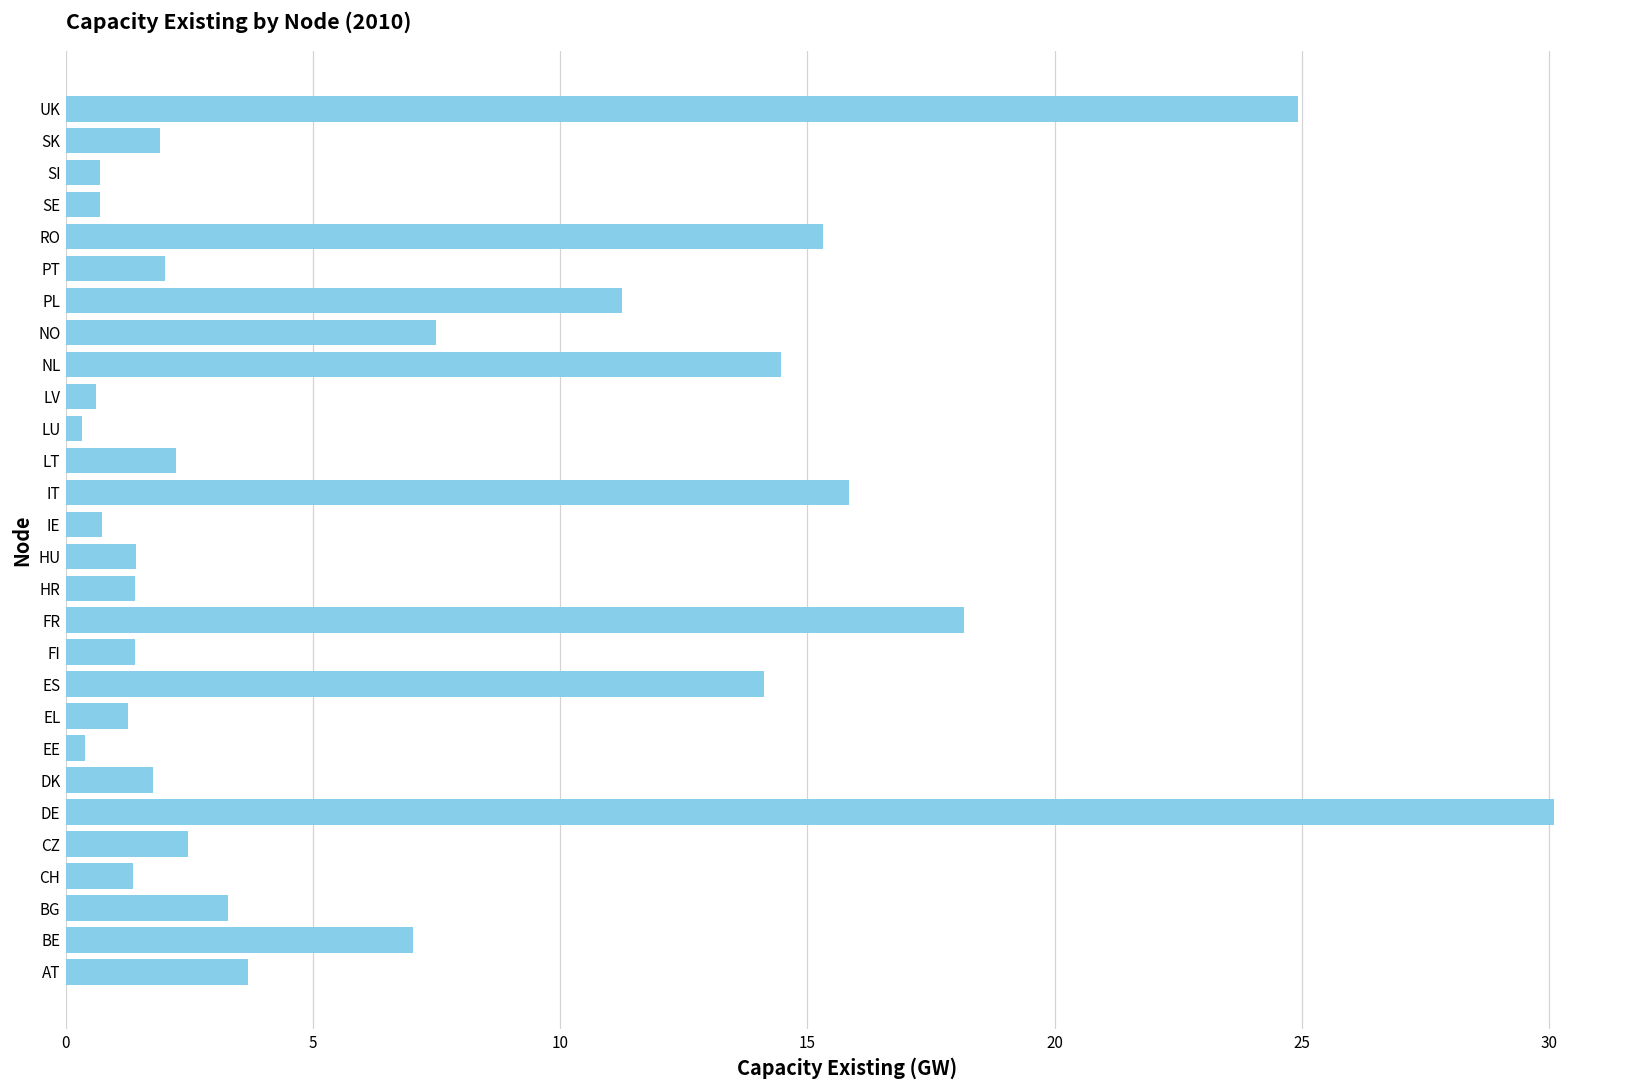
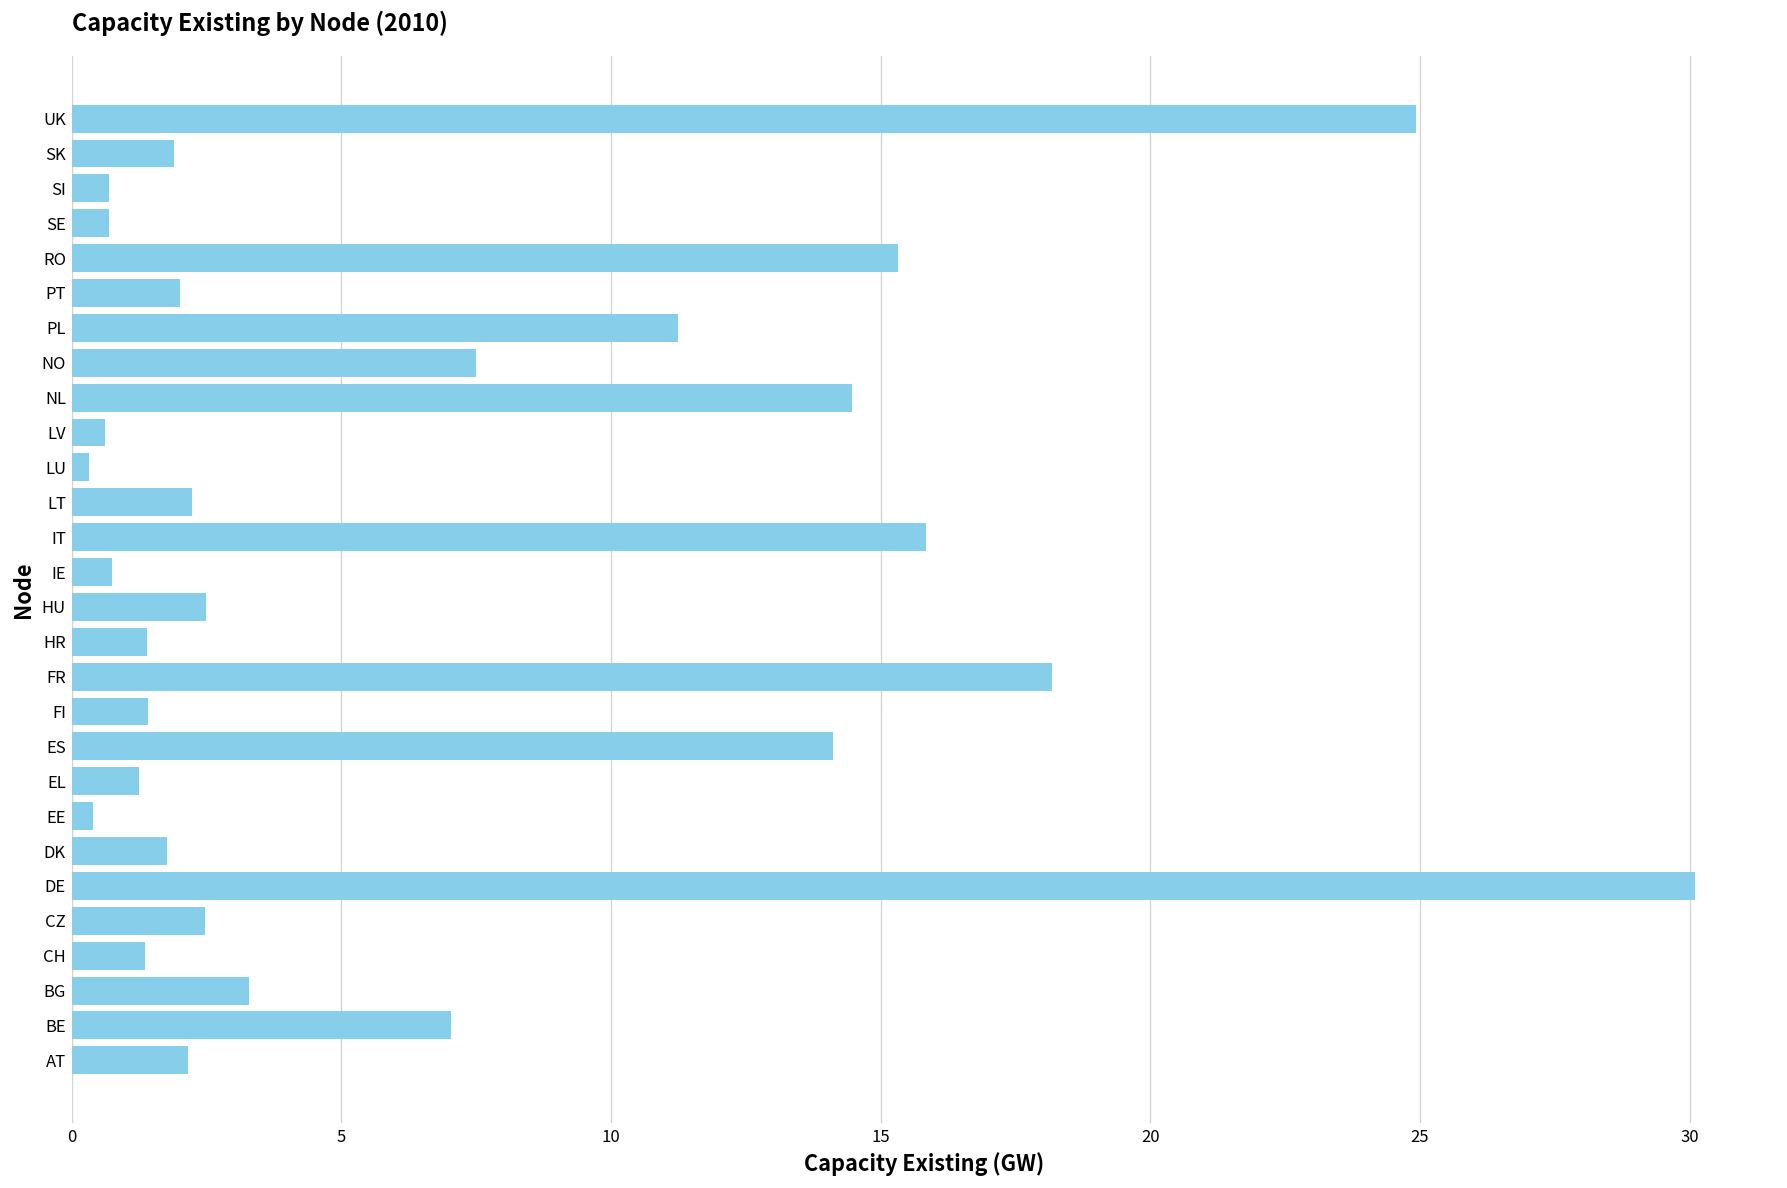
  {
    "UK": 24.9,
    "SK": 1.9,
    "SI": 0.7,
    "SE": 0.7,
    "RO": 15.3,
    "PT": 2.0,
    "PL": 11.2,
    "NO": 7.5,
    "NL": 14.5,
    "LV": 0.6,
    "LU": 0.3,
    "LT": 2.2,
    "IT": 15.8,
    "IE": 0.7,
-   "HU": 1.4,
+   "HU": 2.5,
    "HR": 1.4,
    "FR": 18.2,
    "FI": 1.4,
    "ES": 14.1,
    "EL": 1.3,
    "EE": 0.4,
    "DK": 1.8,
    "DE": 30.1,
    "CZ": 2.5,
    "CH": 1.4,
    "BG": 3.3,
    "BE": 7.0,
-   "AT": 3.7
+   "AT": 2.2
  }
